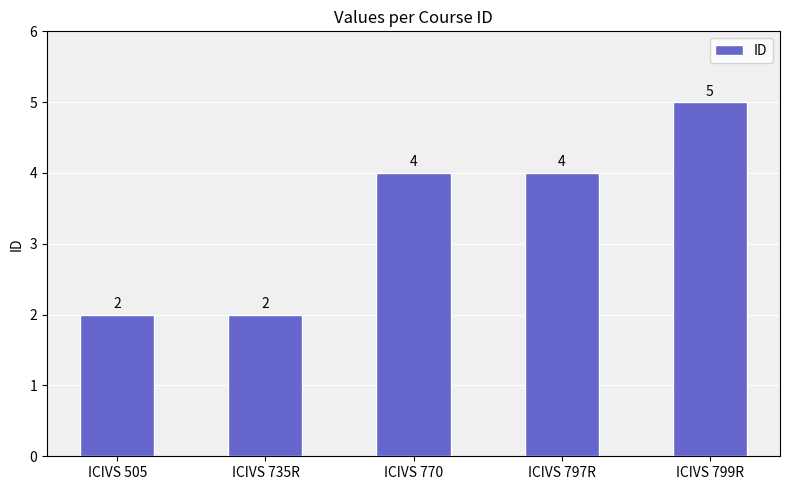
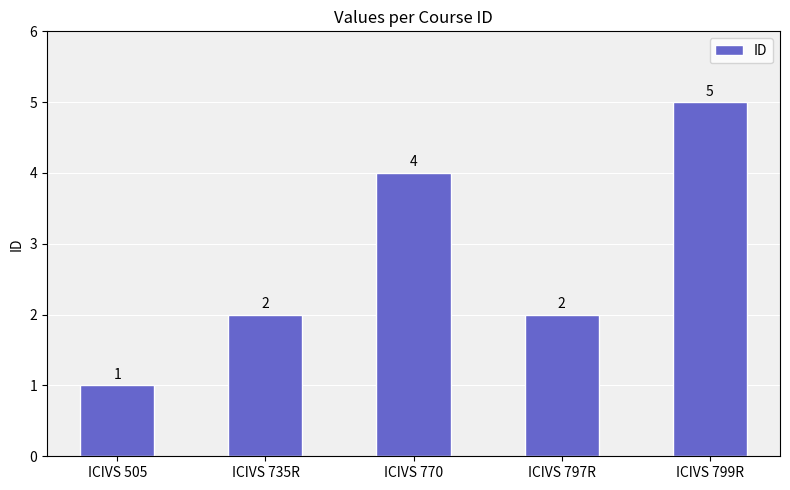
  {
-   "ICIVS 505": 2,
+   "ICIVS 505": 1,
    "ICIVS 735R": 2,
    "ICIVS 770": 4,
-   "ICIVS 797R": 4,
+   "ICIVS 797R": 2,
    "ICIVS 799R": 5
  }
